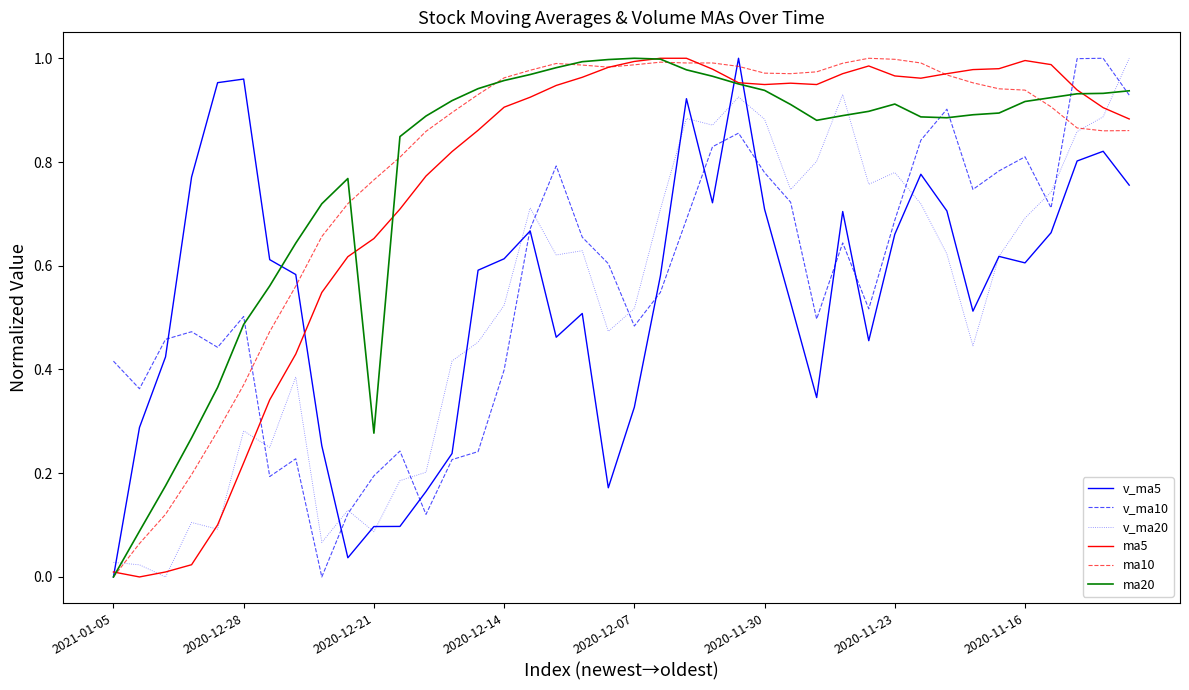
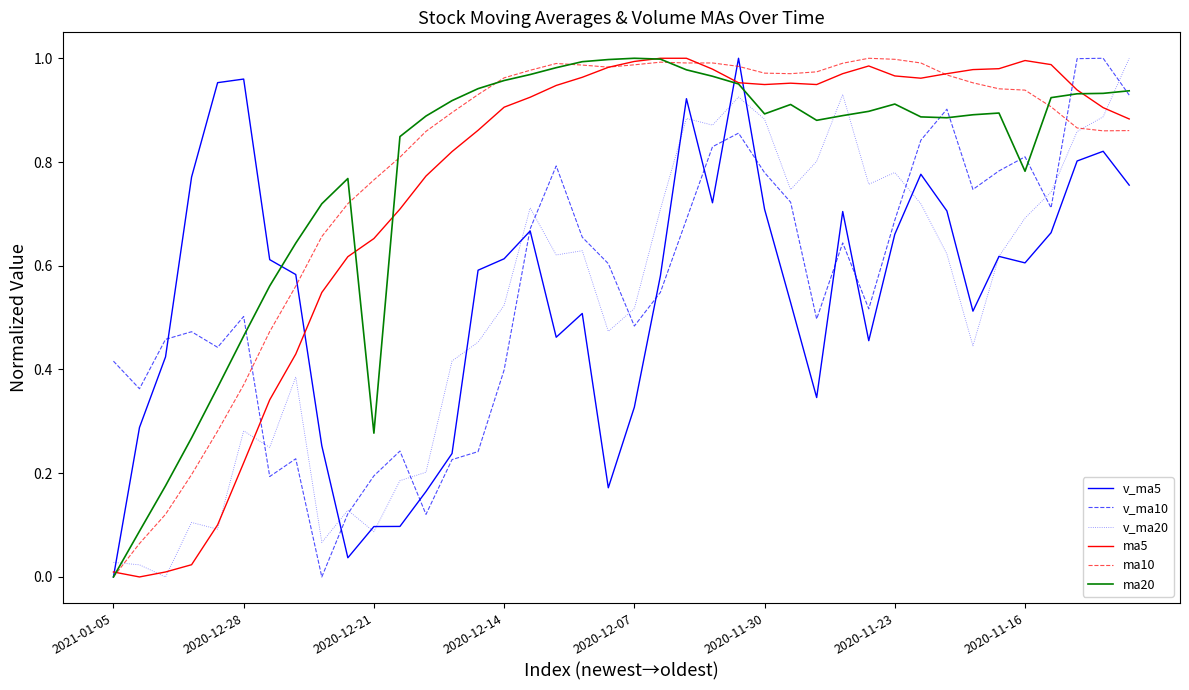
  {
    "ma20": {
-     "2020-12-28": 0.49,
+     "2020-12-28": 0.46,
      "2020-12-21": 0.28,
      "2020-12-14": 0.96,
      "2020-12-07": 1.00,
-     "2020-11-30": 0.94,
+     "2020-11-30": 0.89,
      "2020-11-23": 0.91,
-     "2020-11-16": 0.92
+     "2020-11-16": 0.78
    }
  }
